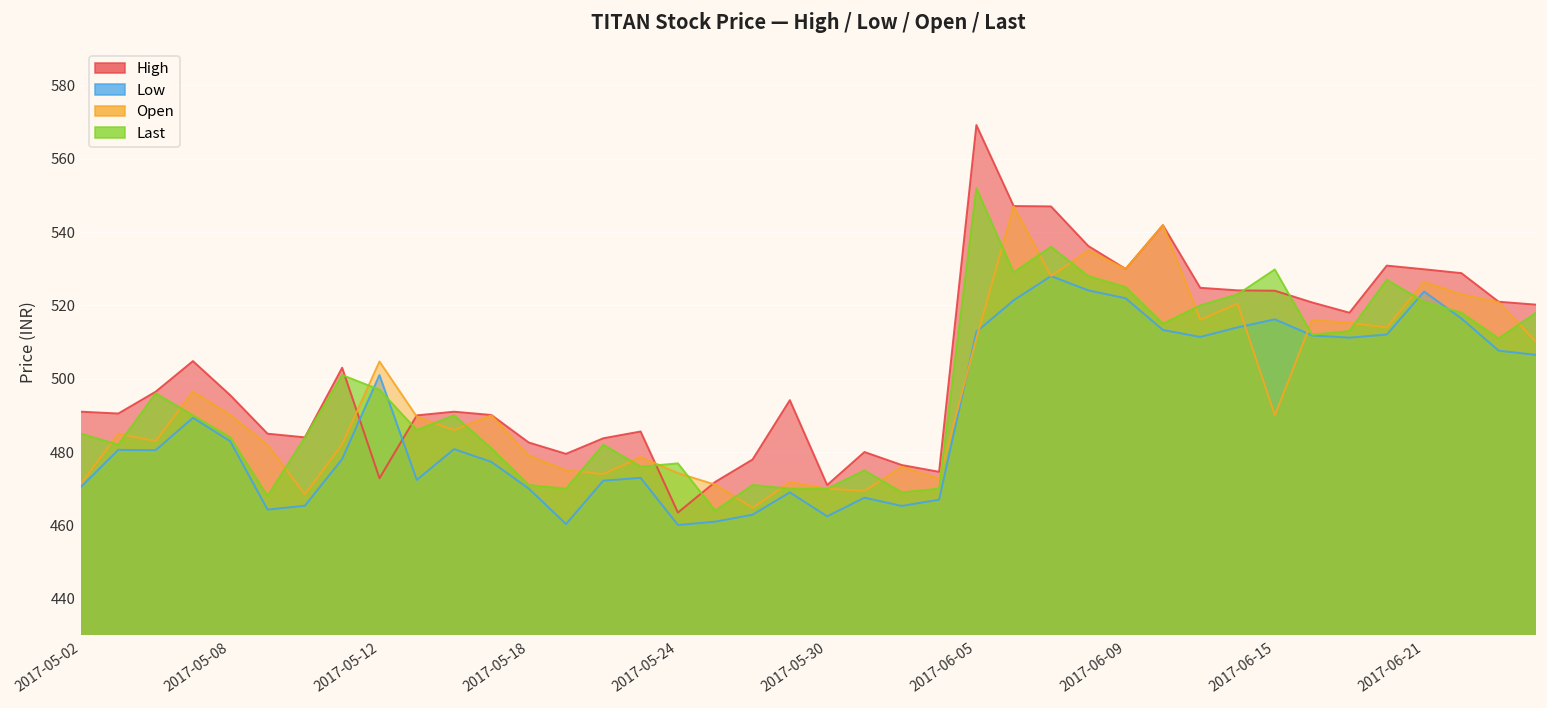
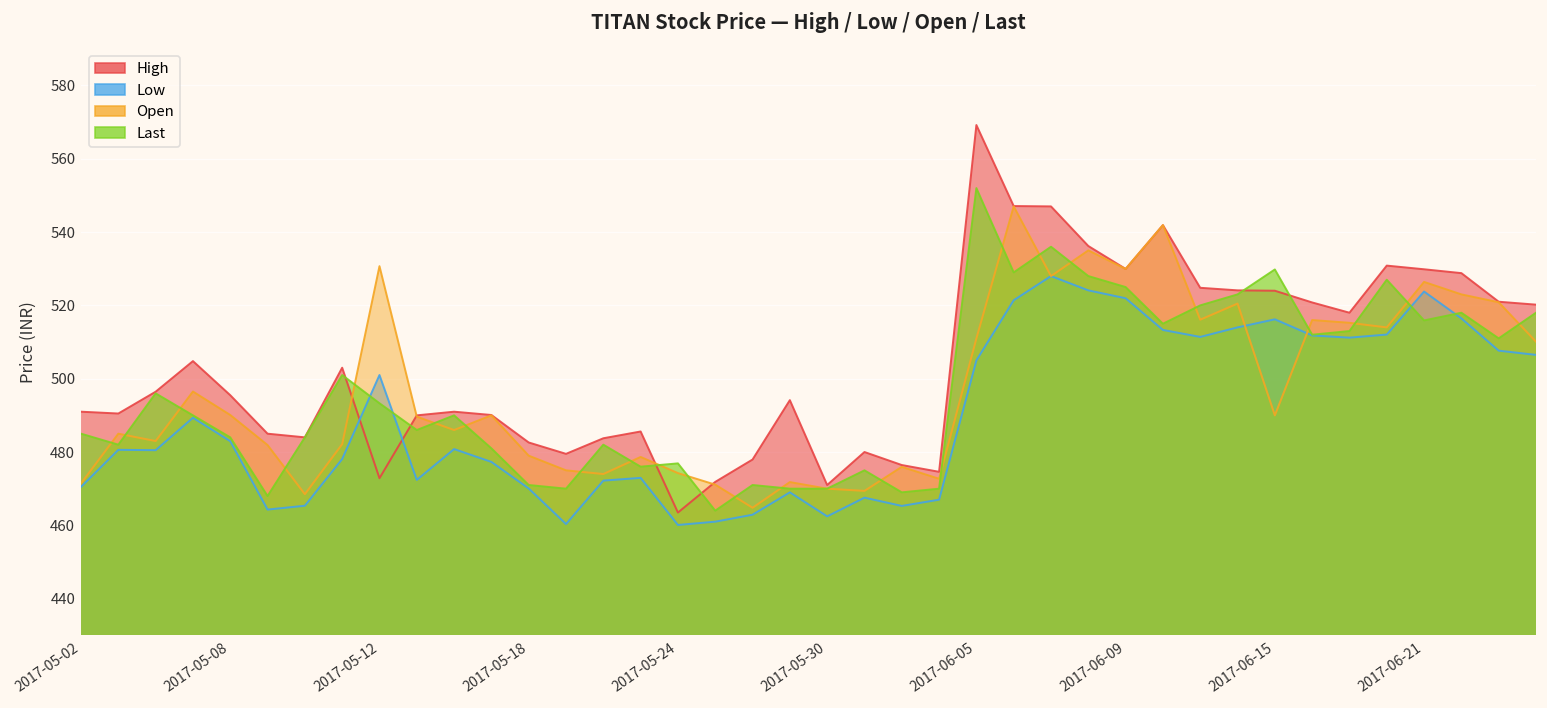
  {
    "High": {
      "2017-05-02": 491,
      "2017-05-08": 496,
      "2017-05-12": 473,
      "2017-05-18": 483,
      "2017-05-24": 463,
      "2017-05-30": 471,
      "2017-06-05": 569,
      "2017-06-15": 524,
      "2017-06-21": 530
    },
    "Low": {
      "2017-05-02": 471,
      "2017-05-08": 483,
      "2017-05-12": 501,
      "2017-05-18": 470,
      "2017-05-24": 460,
      "2017-05-30": 462,
-     "2017-06-05": 513,
+     "2017-06-05": 505,
      "2017-06-09": 522,
      "2017-06-15": 516,
      "2017-06-21": 524
    },
    "Open": {
      "2017-05-02": 471,
      "2017-05-08": 490,
-     "2017-05-12": 505,
+     "2017-05-12": 531,
      "2017-05-18": 479,
      "2017-05-24": 474,
      "2017-06-05": 511,
      "2017-06-15": 490,
      "2017-06-21": 526
    },
    "Last": {
      "2017-05-02": 485,
      "2017-05-08": 484,
-     "2017-05-12": 497,
+     "2017-05-12": 493,
      "2017-05-18": 471,
      "2017-05-24": 477,
      "2017-06-05": 552,
      "2017-06-09": 525,
      "2017-06-15": 530,
-     "2017-06-21": 521
+     "2017-06-21": 516
    }
  }
